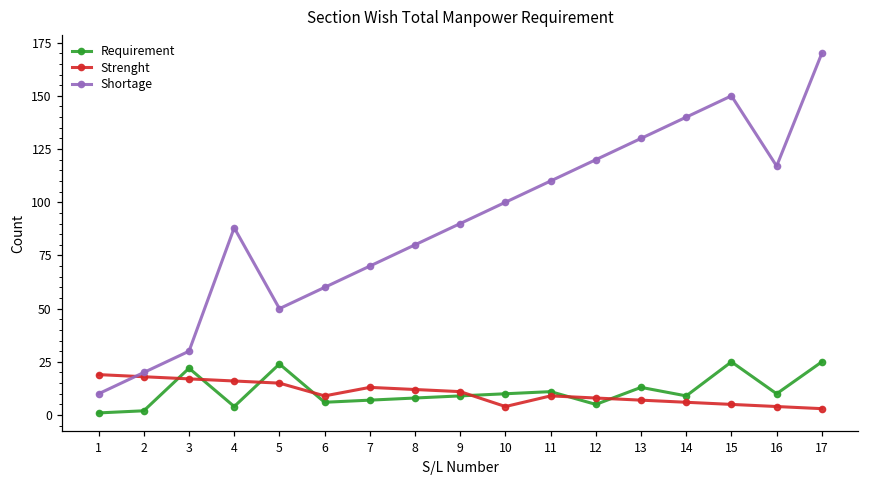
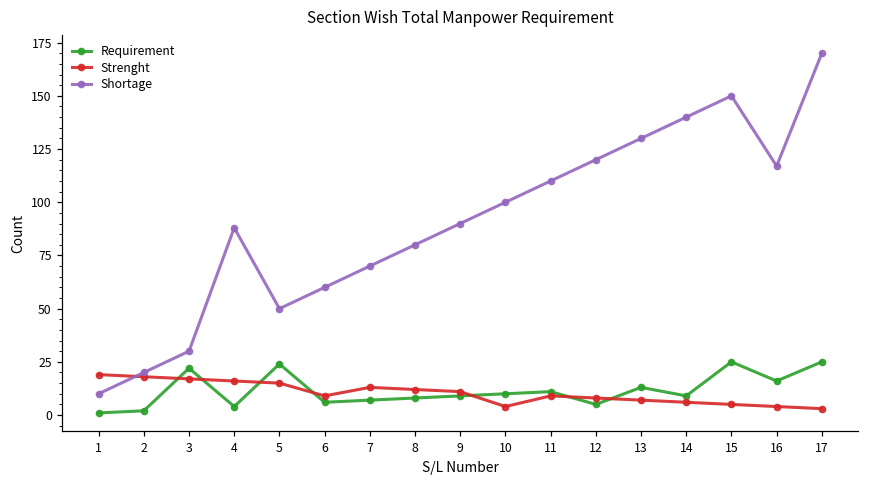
  {
    "Requirement": {
      "1": 1,
      "2": 2,
      "3": 22,
      "4": 4,
      "5": 24,
      "6": 6,
      "7": 7,
      "8": 8,
      "9": 9,
      "10": 10,
      "11": 11,
      "12": 5,
      "13": 13,
      "14": 9,
      "15": 25,
-     "16": 10,
+     "16": 16,
      "17": 25
    },
    "Strenght": {
      "1": 19,
      "2": 18,
      "3": 17,
      "4": 16,
      "5": 15,
      "6": 9,
      "7": 13,
      "8": 12,
      "9": 11,
      "10": 4,
      "11": 9,
      "12": 8,
      "13": 7,
      "14": 6,
      "15": 5,
      "16": 4,
      "17": 3
    },
    "Shortage": {
      "1": 10,
      "2": 20,
      "3": 30,
      "4": 88,
      "5": 50,
      "6": 60,
      "7": 70,
      "8": 80,
      "9": 90,
      "10": 100,
      "11": 110,
      "12": 120,
      "13": 130,
      "14": 140,
      "15": 150,
      "16": 117,
      "17": 170
    }
  }
